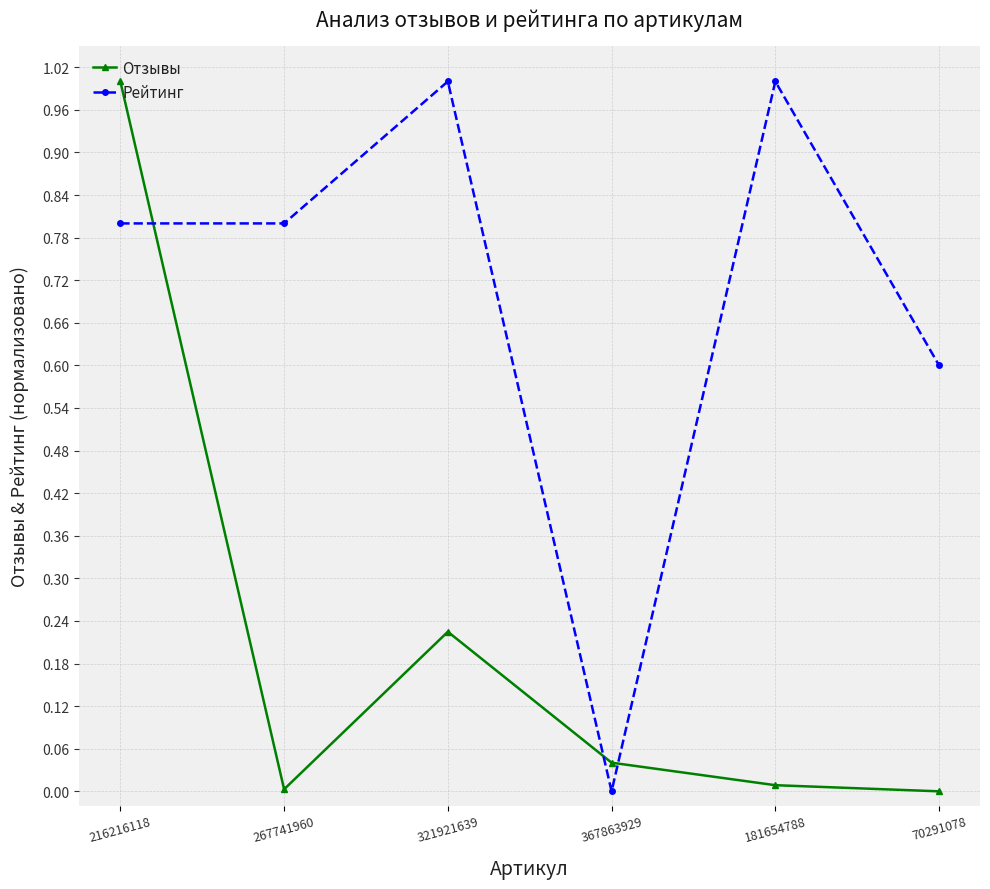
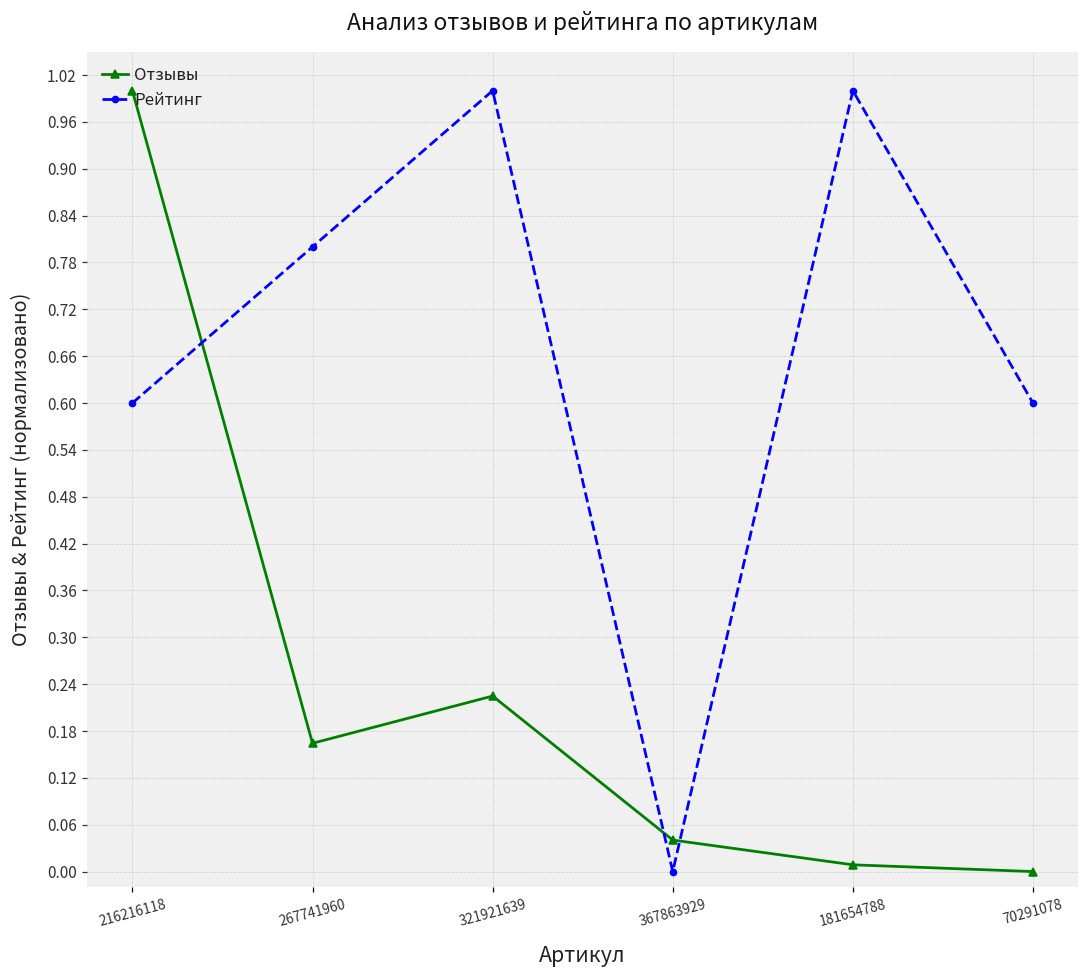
  {
    "Отзывы": {
      "216216118": 1.00,
-     "267741960": 0.00,
+     "267741960": 0.16,
      "321921639": 0.22,
      "367863929": 0.04,
      "181654788": 0.01,
      "70291078": 0.00
    },
    "Рейтинг": {
-     "216216118": 0.80,
+     "216216118": 0.60,
      "267741960": 0.80,
      "321921639": 1.00,
      "367863929": 0.00,
      "181654788": 1.00,
      "70291078": 0.60
    }
  }
